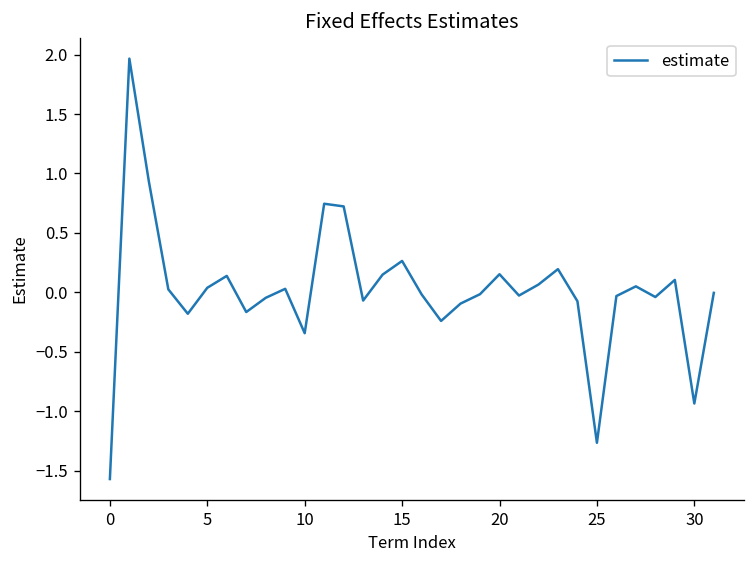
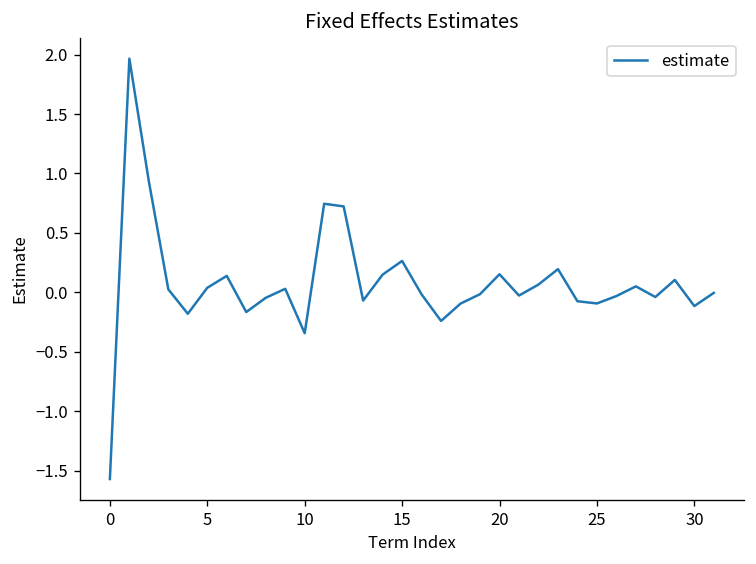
  {
    "0": -1.6,
    "5": 0.0,
    "10": -0.3,
    "15": 0.3,
    "20": 0.2,
-   "25": -1.3,
-   "30": -0.9
+   "25": -0.1,
+   "30": -0.1
  }
